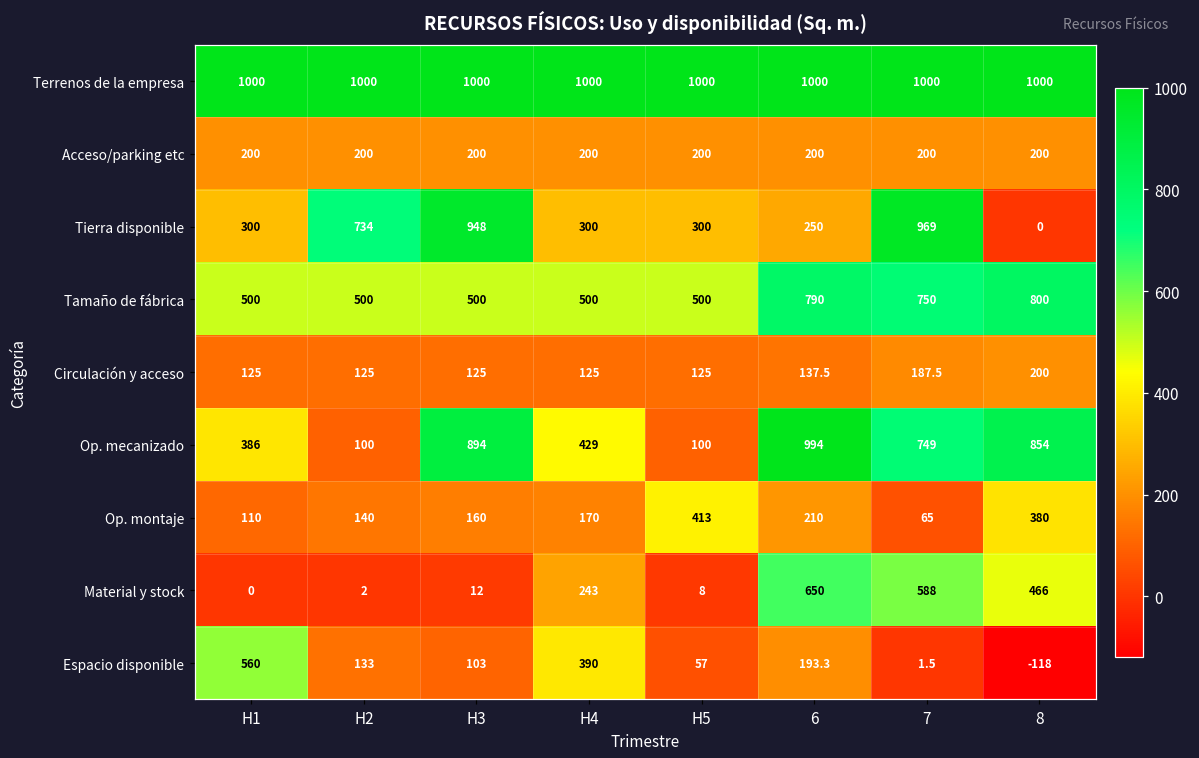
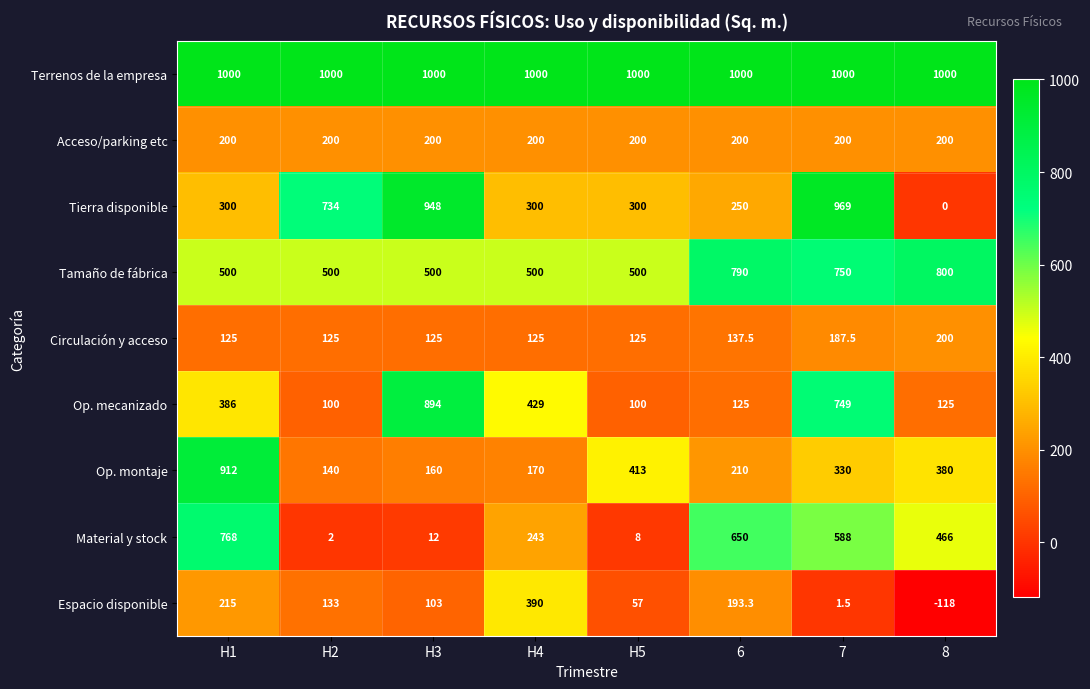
  {
    "Terrenos de la empresa": {
      "H1": 1000,
      "H2": 1000,
      "H3": 1000,
      "H4": 1000,
      "H5": 1000,
      "6": 1000,
      "7": 1000,
      "8": 1000
    },
    "Acceso/parking etc": {
      "H1": 200,
      "H2": 200,
      "H3": 200,
      "H4": 200,
      "H5": 200,
      "6": 200,
      "7": 200,
      "8": 200
    },
    "Tierra disponible": {
      "H1": 300,
      "H2": 734,
      "H3": 948,
      "H4": 300,
      "H5": 300,
      "6": 250,
      "7": 969,
      "8": 0
    },
    "Tamaño de fábrica": {
      "H1": 500,
      "H2": 500,
      "H3": 500,
      "H4": 500,
      "H5": 500,
      "6": 790,
      "7": 750,
      "8": 800
    },
    "Circulación y acceso": {
      "H1": 125,
      "H2": 125,
      "H3": 125,
      "H4": 125,
      "H5": 125,
      "6": 137.5,
      "7": 187.5,
      "8": 200
    },
    "Op. mecanizado": {
      "H1": 386,
      "H2": 100,
      "H3": 894,
      "H4": 429,
      "H5": 100,
-     "6": 994,
+     "6": 125,
      "7": 749,
-     "8": 854
+     "8": 125
    },
    "Op. montaje": {
-     "H1": 110,
+     "H1": 912,
      "H2": 140,
      "H3": 160,
      "H4": 170,
      "H5": 413,
      "6": 210,
-     "7": 65,
+     "7": 330,
      "8": 380
    },
    "Material y stock": {
-     "H1": 0,
+     "H1": 768,
      "H2": 2,
      "H3": 12,
      "H4": 243,
      "H5": 8,
      "6": 650,
      "7": 588,
      "8": 466
    },
    "Espacio disponible": {
-     "H1": 560,
+     "H1": 215,
      "H2": 133,
      "H3": 103,
      "H4": 390,
      "H5": 57,
      "6": 193.3,
      "7": 1.5,
      "8": -118
    }
  }
